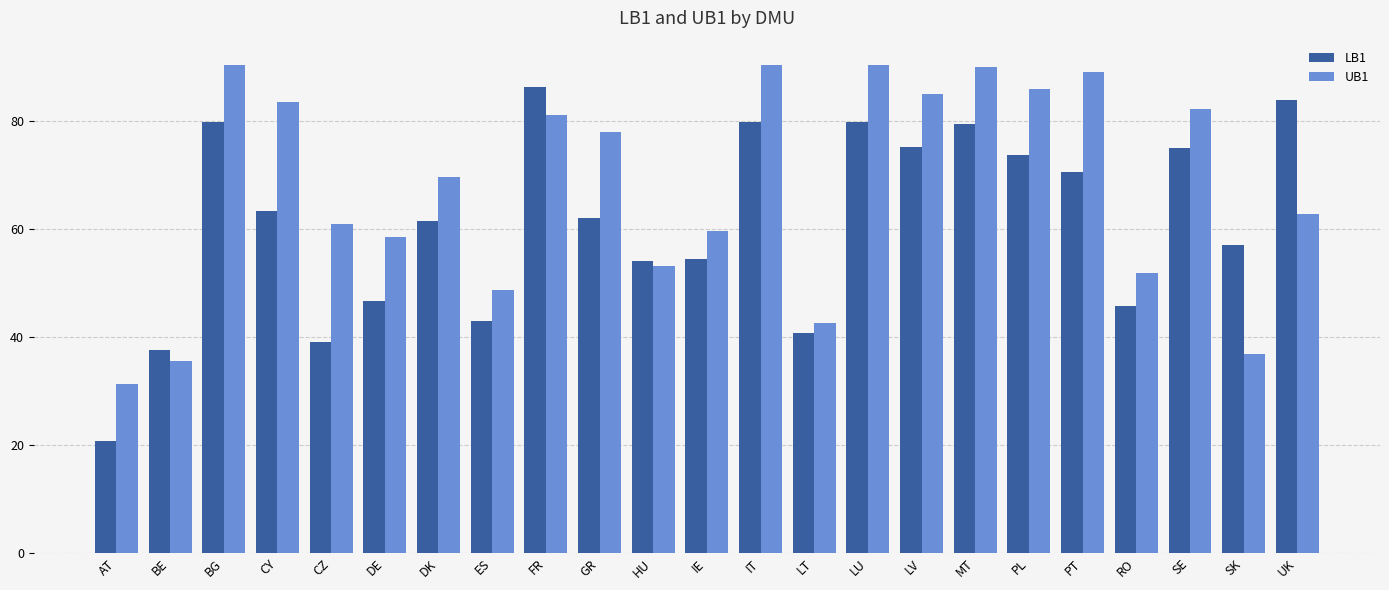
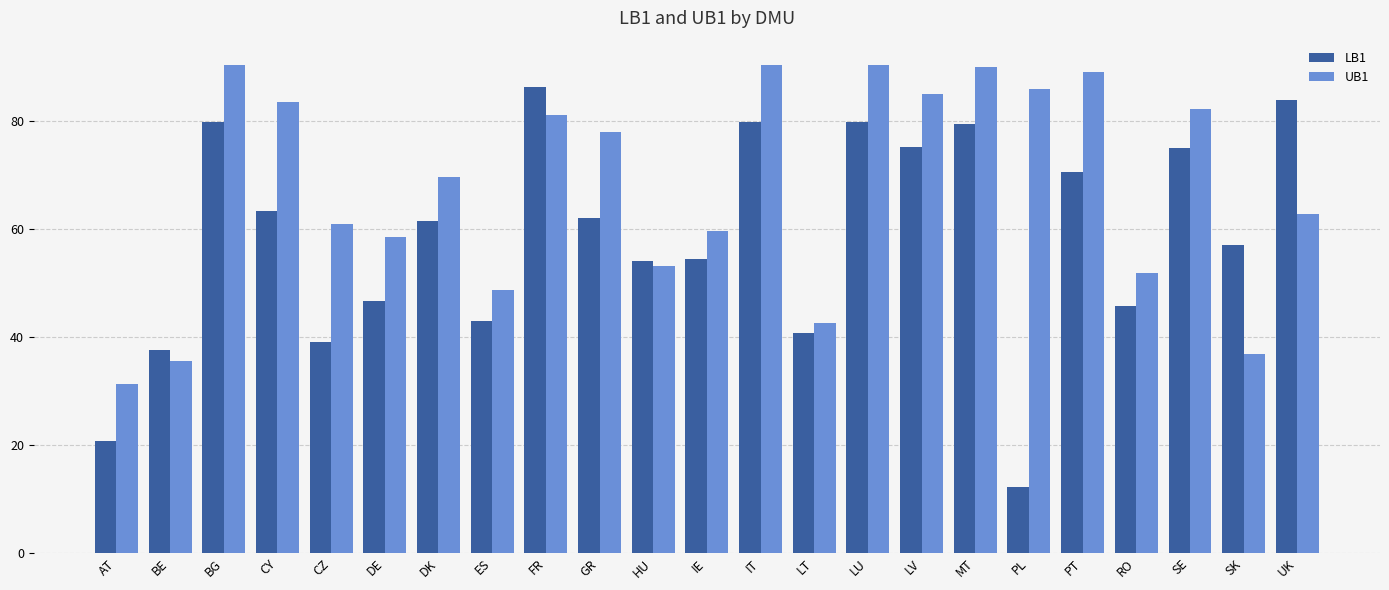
  {
    "LB1": {
      "AT": 21,
      "BE": 38,
      "BG": 80,
      "CY": 63,
      "CZ": 39,
      "DE": 47,
      "DK": 61,
      "ES": 43,
      "FR": 86,
      "GR": 62,
      "HU": 54,
      "IE": 54,
      "IT": 80,
      "LT": 41,
      "LU": 80,
      "LV": 75,
      "MT": 79,
-     "PL": 74,
+     "PL": 12,
      "PT": 70,
      "RO": 46,
      "SE": 75,
      "SK": 57,
      "UK": 84
    },
    "UB1": {
      "AT": 31,
      "BE": 36,
      "BG": 90,
      "CY": 83,
      "CZ": 61,
      "DE": 58,
      "DK": 70,
      "ES": 49,
      "FR": 81,
      "GR": 78,
      "HU": 53,
      "IE": 60,
      "IT": 90,
      "LT": 42,
      "LU": 90,
      "LV": 85,
      "MT": 90,
      "PL": 86,
      "PT": 89,
      "RO": 52,
      "SE": 82,
      "SK": 37,
      "UK": 63
    }
  }
